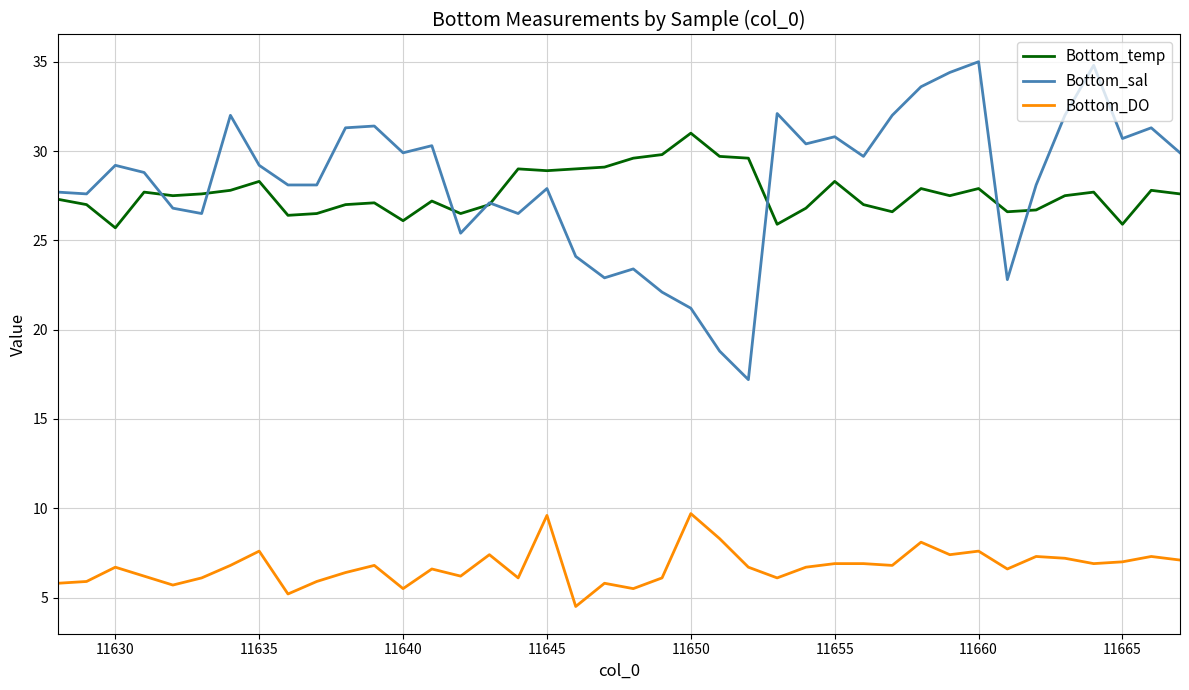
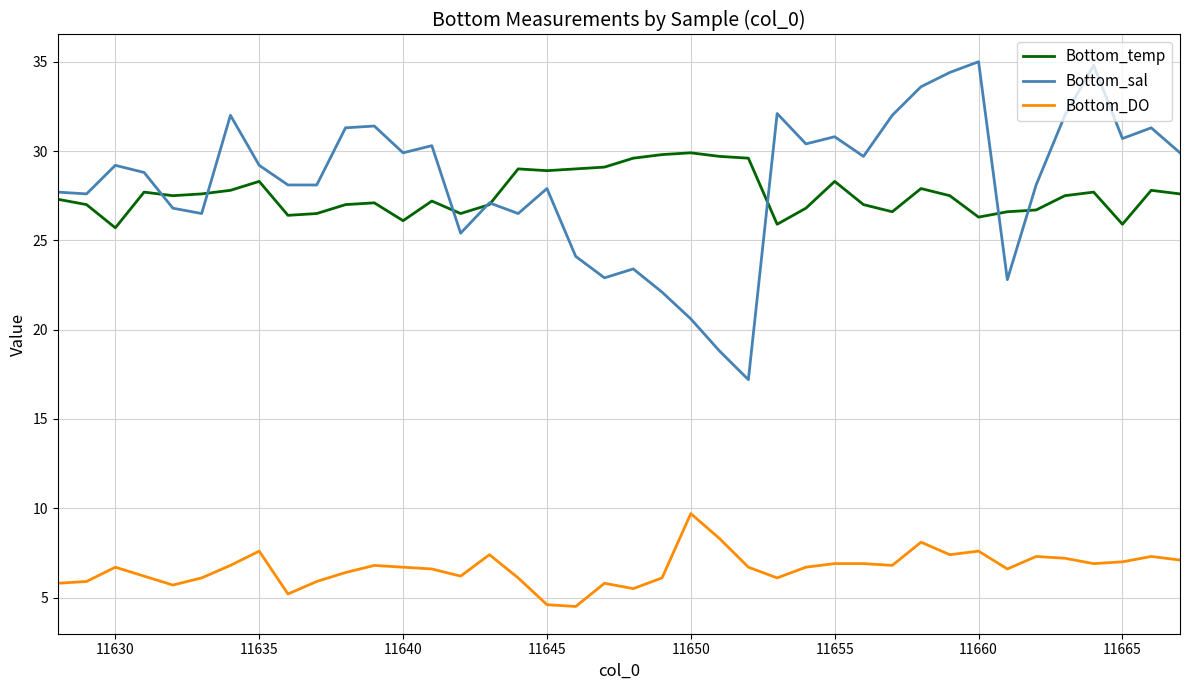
  {
    "Bottom_temp": {
      "11630": 25.7,
      "11635": 28.3,
      "11640": 26.1,
      "11645": 28.9,
-     "11650": 31.0,
+     "11650": 29.9,
      "11655": 28.3,
-     "11660": 27.9,
+     "11660": 26.3,
      "11665": 25.9
    },
    "Bottom_sal": {
      "11630": 29.2,
      "11635": 29.2,
      "11640": 29.9,
      "11645": 27.9,
-     "11650": 21.2,
+     "11650": 20.6,
      "11655": 30.8,
      "11660": 35.0,
      "11665": 30.7
    },
    "Bottom_DO": {
      "11630": 6.7,
      "11635": 7.6,
-     "11640": 5.5,
-     "11645": 9.6,
+     "11640": 6.7,
+     "11645": 4.6,
      "11650": 9.7,
      "11655": 6.9,
      "11660": 7.6,
      "11665": 7.0
    }
  }
